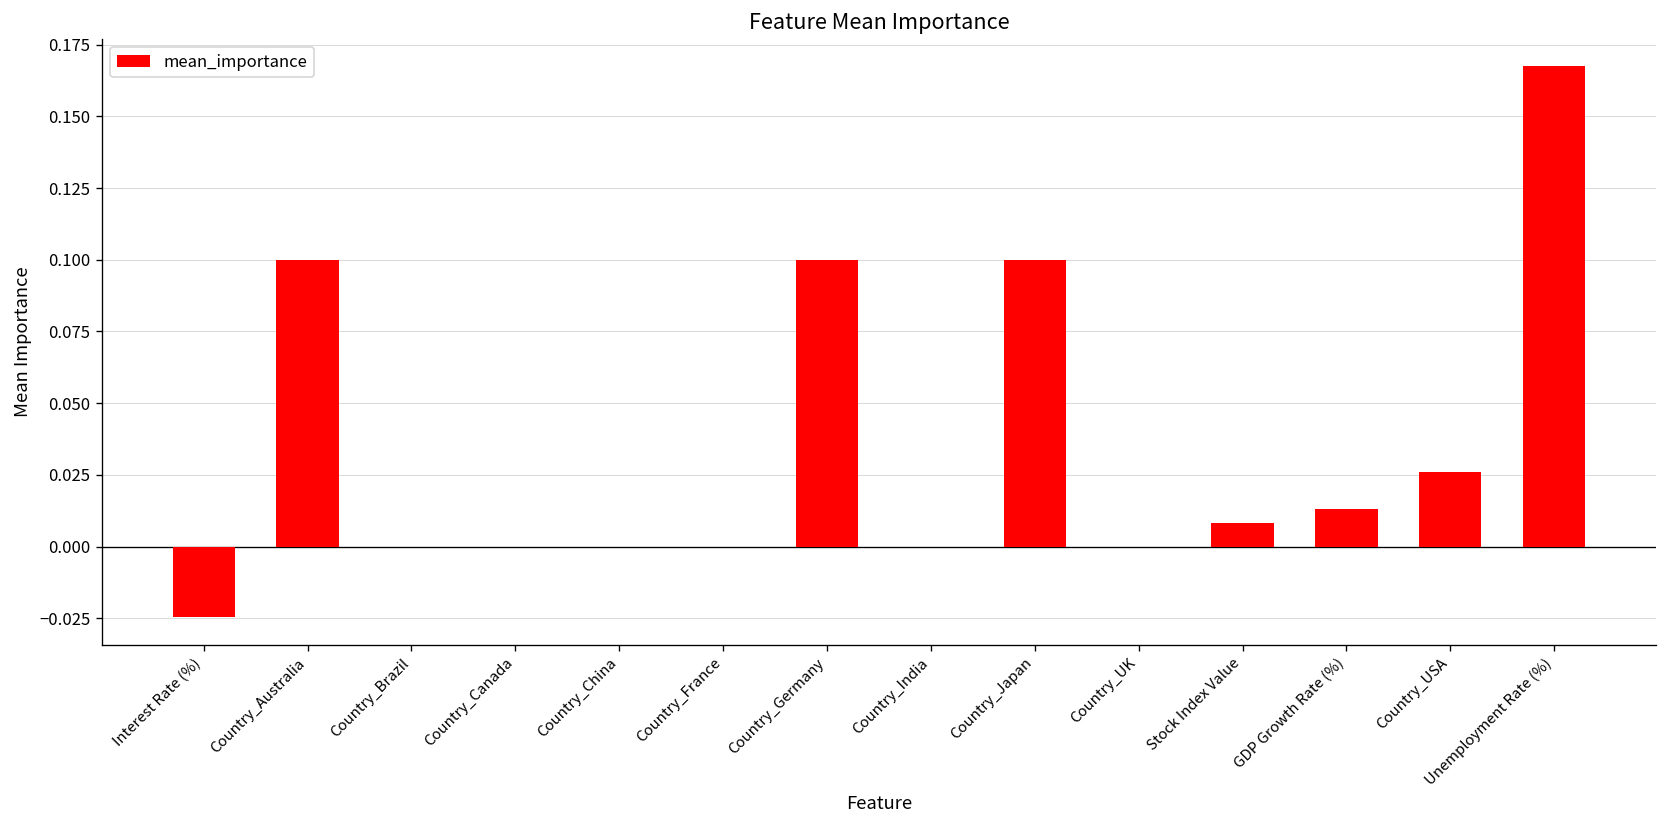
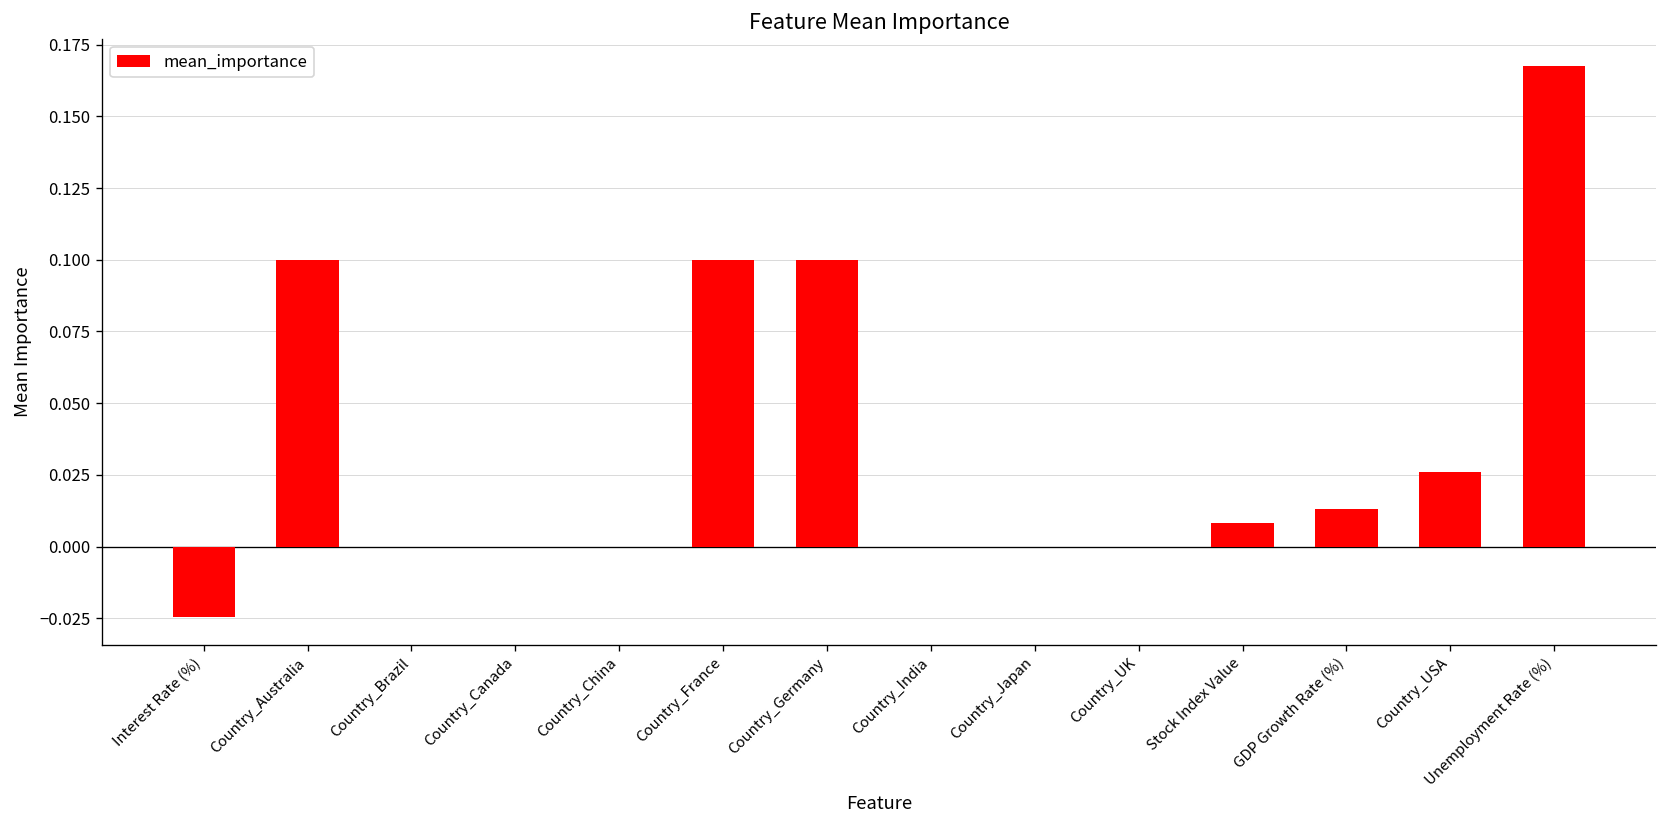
  {
    "Interest Rate (%)": -0.025,
    "Country_Australia": 0.1,
    "Country_Brazil": 0.0,
    "Country_Canada": 0.0,
    "Country_China": 0.0,
-   "Country_France": 0.0,
+   "Country_France": 0.1,
    "Country_Germany": 0.1,
    "Country_India": 0.0,
-   "Country_Japan": 0.1,
+   "Country_Japan": 0.0,
    "Country_UK": 0.0,
    "Stock Index Value": 0.008,
    "GDP Growth Rate (%)": 0.013,
    "Country_USA": 0.026,
    "Unemployment Rate (%)": 0.167
  }
